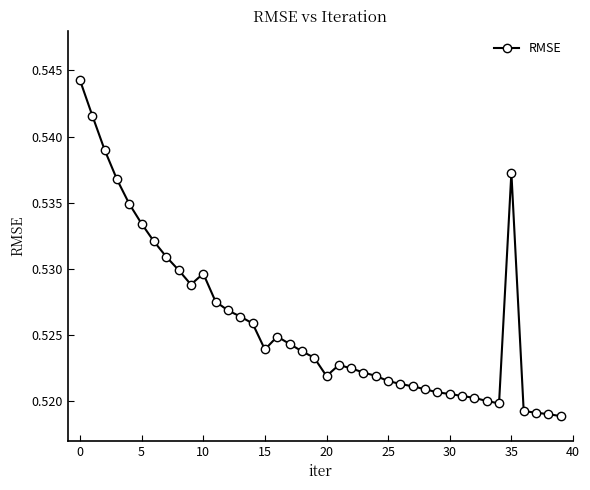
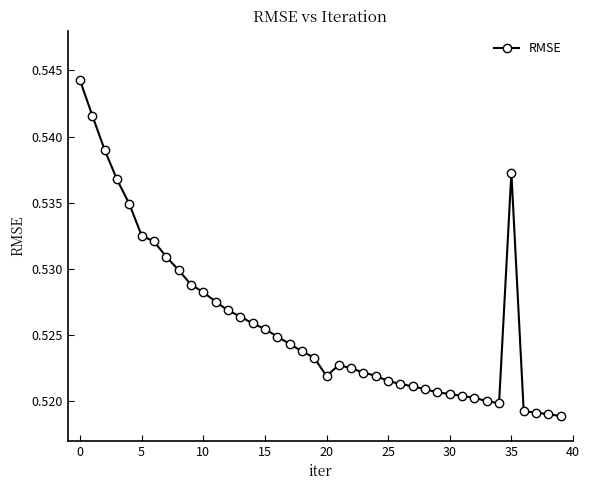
  {
    "0": 0.5443,
-   "5": 0.5334,
-   "10": 0.5296,
-   "15": 0.5239,
+   "5": 0.5325,
+   "10": 0.5282,
+   "15": 0.5255,
    "20": 0.5219,
    "25": 0.5215,
    "30": 0.5205,
    "35": 0.5373
  }
